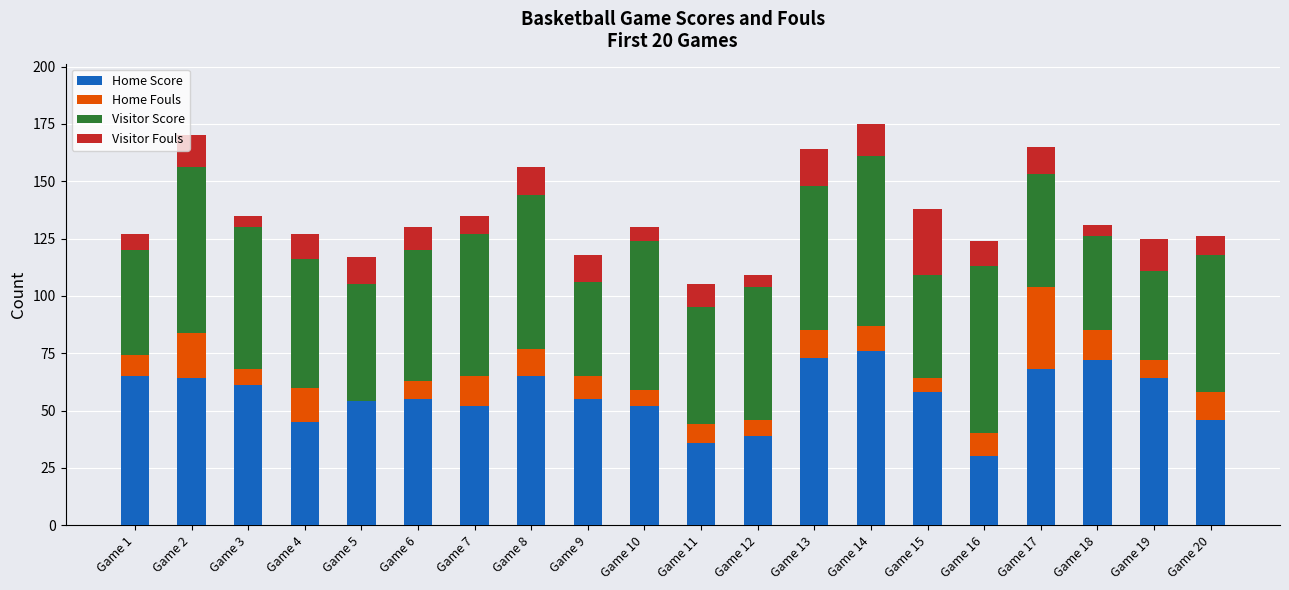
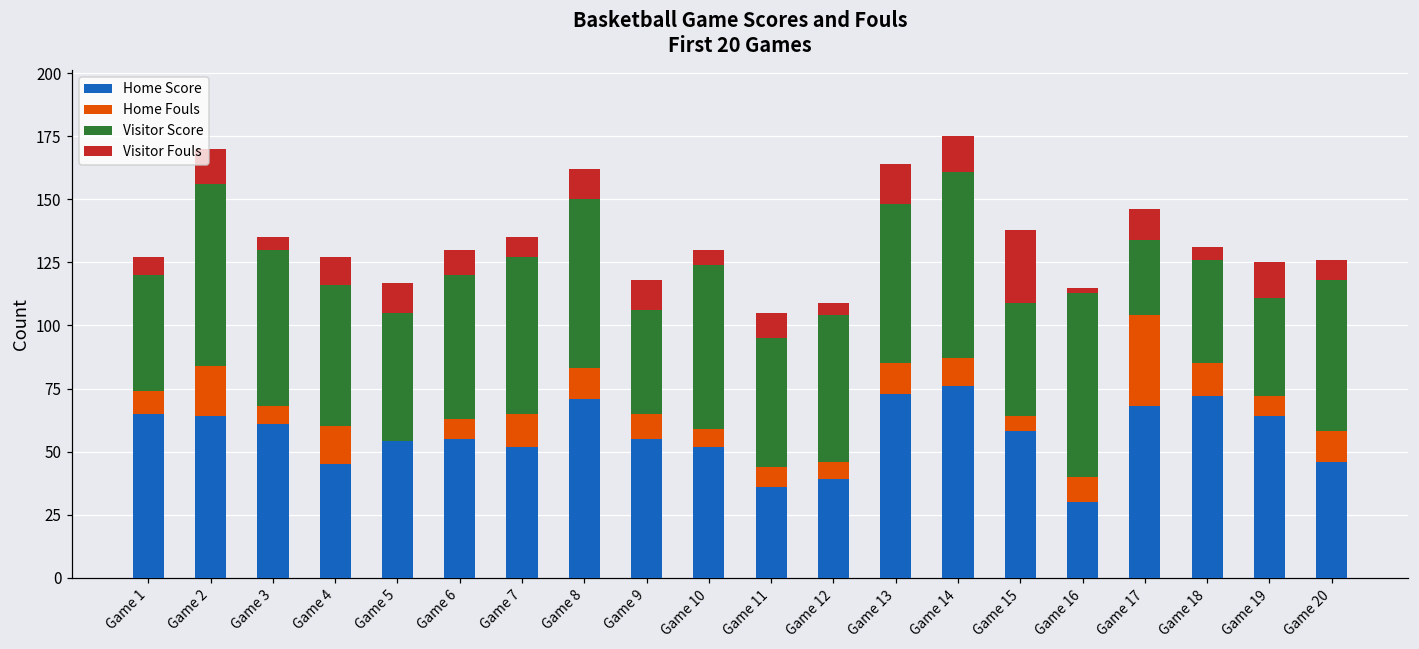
  {
    "Home Score": {
      "Game 1": 65,
      "Game 2": 64,
      "Game 3": 61,
      "Game 4": 45,
      "Game 5": 54,
      "Game 6": 55,
      "Game 7": 52,
-     "Game 8": 65,
+     "Game 8": 71,
      "Game 9": 55,
      "Game 10": 52,
      "Game 11": 36,
      "Game 12": 39,
      "Game 13": 73,
      "Game 14": 76,
      "Game 15": 58,
      "Game 16": 30,
      "Game 17": 68,
      "Game 18": 72,
      "Game 19": 64,
      "Game 20": 46
    },
    "Home Fouls": {
      "Game 1": 9,
      "Game 2": 20,
      "Game 3": 7,
      "Game 4": 15,
      "Game 5": 0,
      "Game 6": 8,
      "Game 7": 13,
      "Game 8": 12,
      "Game 9": 10,
      "Game 10": 7,
      "Game 11": 8,
      "Game 12": 7,
      "Game 13": 12,
      "Game 14": 11,
      "Game 15": 6,
      "Game 16": 10,
      "Game 17": 36,
      "Game 18": 13,
      "Game 19": 8,
      "Game 20": 12
    },
    "Visitor Score": {
      "Game 1": 46,
      "Game 2": 72,
      "Game 3": 62,
      "Game 4": 56,
      "Game 5": 51,
      "Game 6": 57,
      "Game 7": 62,
      "Game 8": 67,
      "Game 9": 41,
      "Game 10": 65,
      "Game 11": 51,
      "Game 12": 58,
      "Game 13": 63,
      "Game 14": 74,
      "Game 15": 45,
      "Game 16": 73,
-     "Game 17": 49,
+     "Game 17": 30,
      "Game 18": 41,
      "Game 19": 39,
      "Game 20": 60
    },
    "Visitor Fouls": {
      "Game 1": 7,
      "Game 2": 14,
      "Game 3": 5,
      "Game 4": 11,
      "Game 5": 12,
      "Game 6": 10,
      "Game 7": 8,
      "Game 8": 12,
      "Game 9": 12,
      "Game 10": 6,
      "Game 11": 10,
      "Game 12": 5,
      "Game 13": 16,
      "Game 14": 14,
      "Game 15": 29,
-     "Game 16": 11,
+     "Game 16": 2,
      "Game 17": 12,
      "Game 18": 5,
      "Game 19": 14,
      "Game 20": 8
    }
  }
